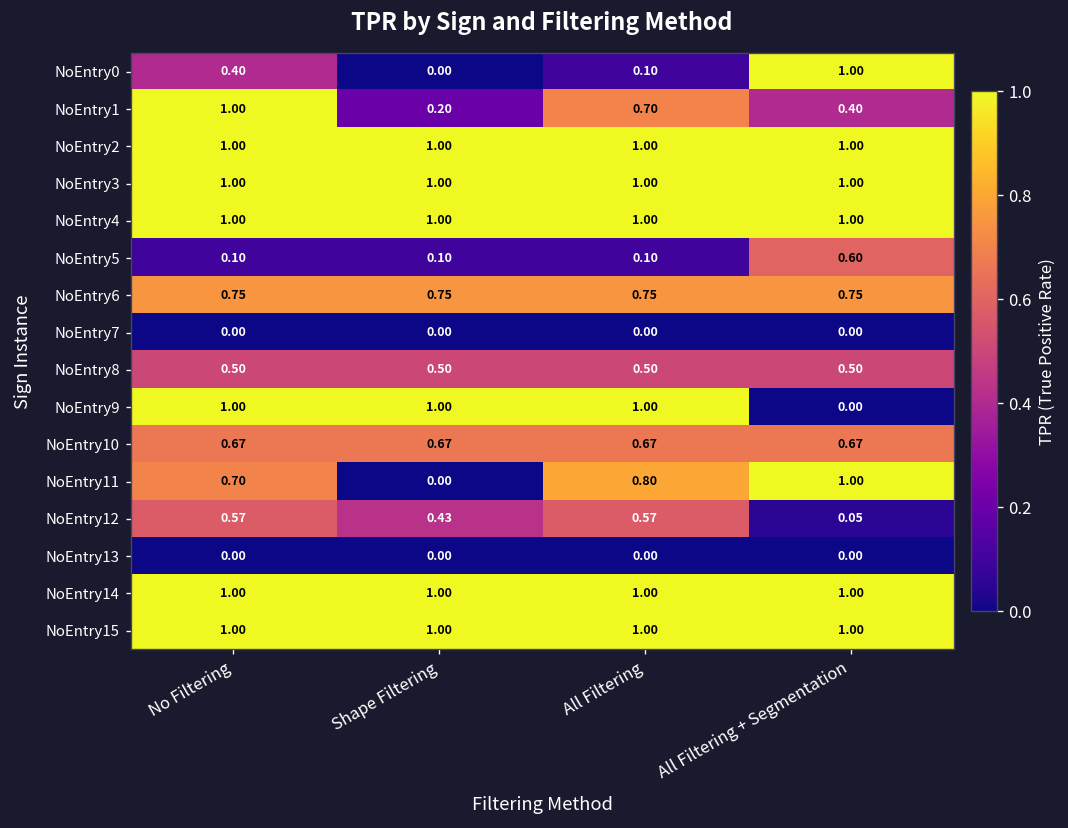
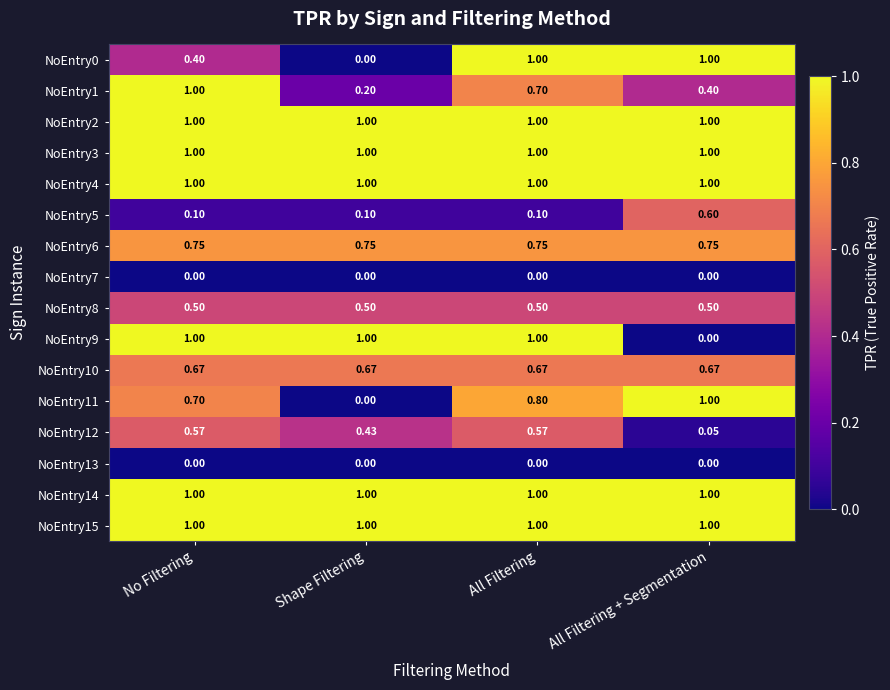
  {
    "NoEntry0": {
      "No Filtering": 0.40,
      "Shape Filtering": 0.00,
-     "All Filtering": 0.10,
+     "All Filtering": 1.00,
      "All Filtering + Segmentation": 1.00
    },
    "NoEntry1": {
      "No Filtering": 1.00,
      "Shape Filtering": 0.20,
      "All Filtering": 0.70,
      "All Filtering + Segmentation": 0.40
    },
    "NoEntry2": {
      "No Filtering": 1.00,
      "Shape Filtering": 1.00,
      "All Filtering": 1.00,
      "All Filtering + Segmentation": 1.00
    },
    "NoEntry3": {
      "No Filtering": 1.00,
      "Shape Filtering": 1.00,
      "All Filtering": 1.00,
      "All Filtering + Segmentation": 1.00
    },
    "NoEntry4": {
      "No Filtering": 1.00,
      "Shape Filtering": 1.00,
      "All Filtering": 1.00,
      "All Filtering + Segmentation": 1.00
    },
    "NoEntry5": {
      "No Filtering": 0.10,
      "Shape Filtering": 0.10,
      "All Filtering": 0.10,
      "All Filtering + Segmentation": 0.60
    },
    "NoEntry6": {
      "No Filtering": 0.75,
      "Shape Filtering": 0.75,
      "All Filtering": 0.75,
      "All Filtering + Segmentation": 0.75
    },
    "NoEntry7": {
      "No Filtering": 0.00,
      "Shape Filtering": 0.00,
      "All Filtering": 0.00,
      "All Filtering + Segmentation": 0.00
    },
    "NoEntry8": {
      "No Filtering": 0.50,
      "Shape Filtering": 0.50,
      "All Filtering": 0.50,
      "All Filtering + Segmentation": 0.50
    },
    "NoEntry9": {
      "No Filtering": 1.00,
      "Shape Filtering": 1.00,
      "All Filtering": 1.00,
      "All Filtering + Segmentation": 0.00
    },
    "NoEntry10": {
      "No Filtering": 0.67,
      "Shape Filtering": 0.67,
      "All Filtering": 0.67,
      "All Filtering + Segmentation": 0.67
    },
    "NoEntry11": {
      "No Filtering": 0.70,
      "Shape Filtering": 0.00,
      "All Filtering": 0.80,
      "All Filtering + Segmentation": 1.00
    },
    "NoEntry12": {
      "No Filtering": 0.57,
      "Shape Filtering": 0.43,
      "All Filtering": 0.57,
      "All Filtering + Segmentation": 0.05
    },
    "NoEntry13": {
      "No Filtering": 0.00,
      "Shape Filtering": 0.00,
      "All Filtering": 0.00,
      "All Filtering + Segmentation": 0.00
    },
    "NoEntry14": {
      "No Filtering": 1.00,
      "Shape Filtering": 1.00,
      "All Filtering": 1.00,
      "All Filtering + Segmentation": 1.00
    },
    "NoEntry15": {
      "No Filtering": 1.00,
      "Shape Filtering": 1.00,
      "All Filtering": 1.00,
      "All Filtering + Segmentation": 1.00
    }
  }
